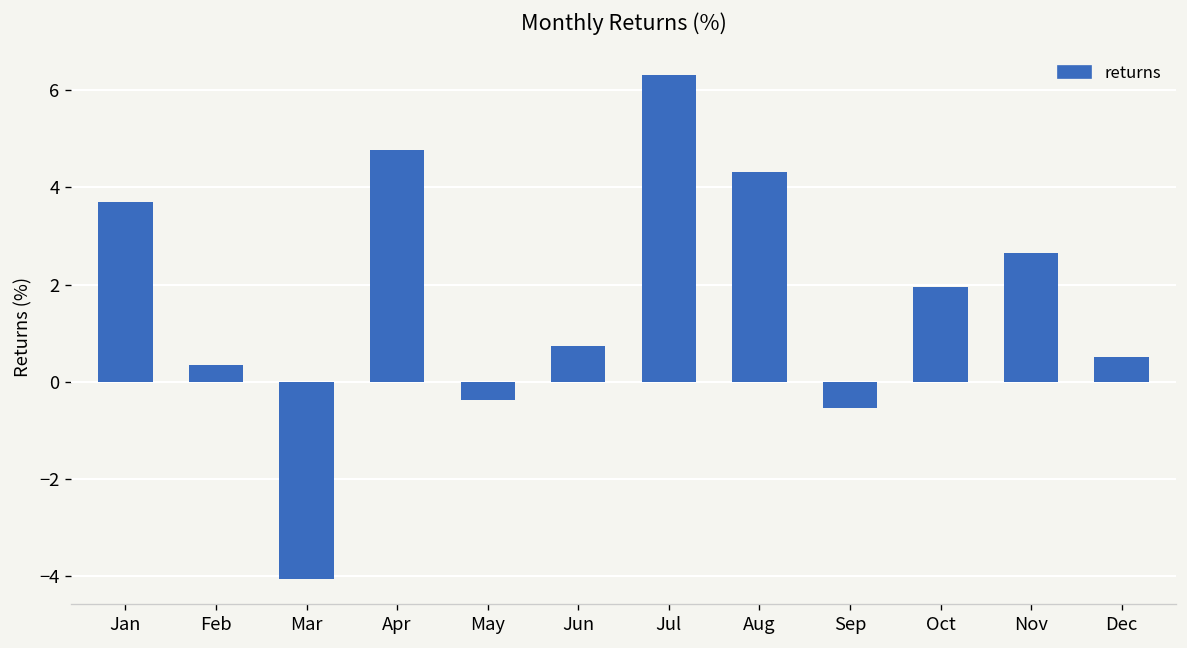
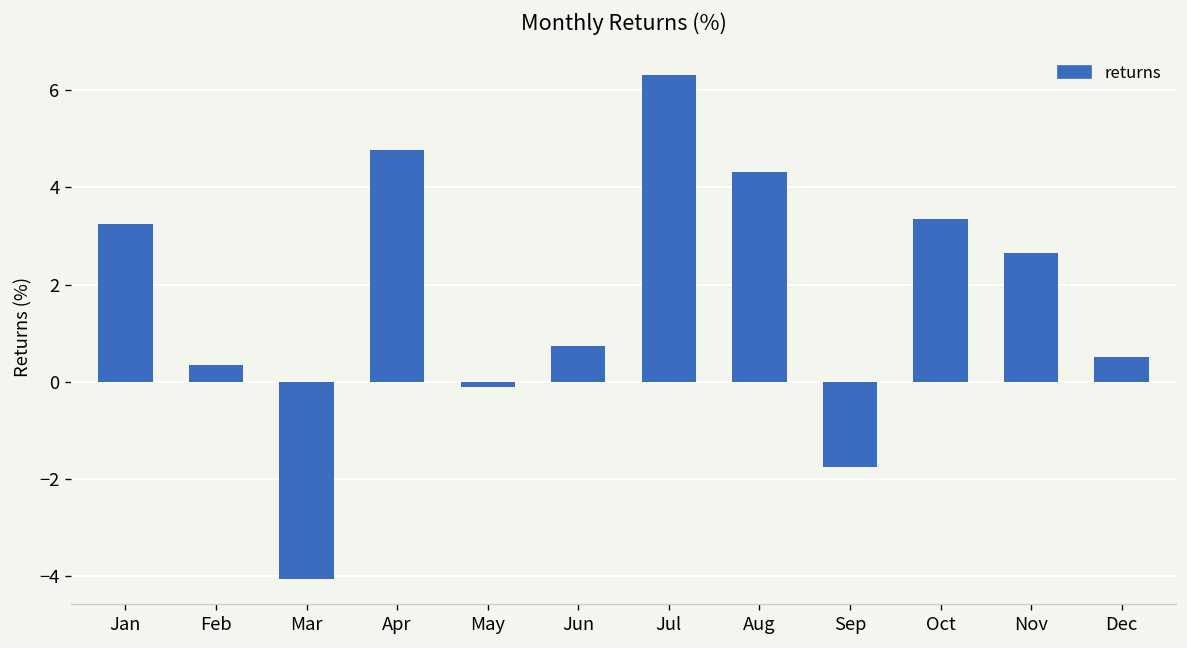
  {
-   "Jan": 3.7,
+   "Jan": 3.2,
    "Feb": 0.4,
    "Mar": -4.1,
    "Apr": 4.8,
-   "May": -0.4,
+   "May": -0.1,
    "Jun": 0.7,
    "Jul": 6.3,
    "Aug": 4.3,
-   "Sep": -0.5,
-   "Oct": 1.9,
+   "Sep": -1.8,
+   "Oct": 3.4,
    "Nov": 2.7,
    "Dec": 0.5
  }
